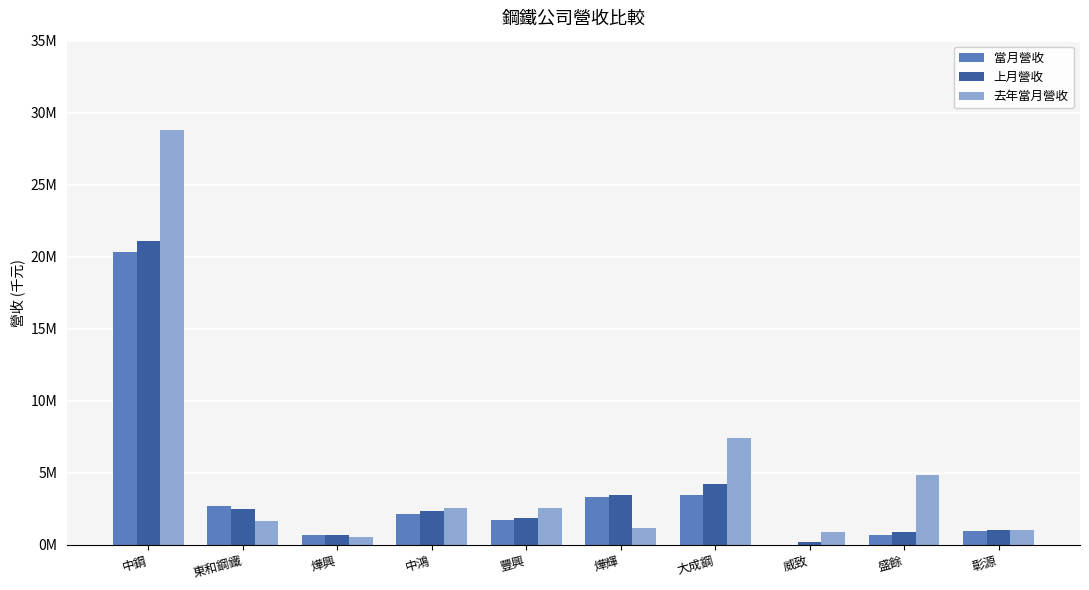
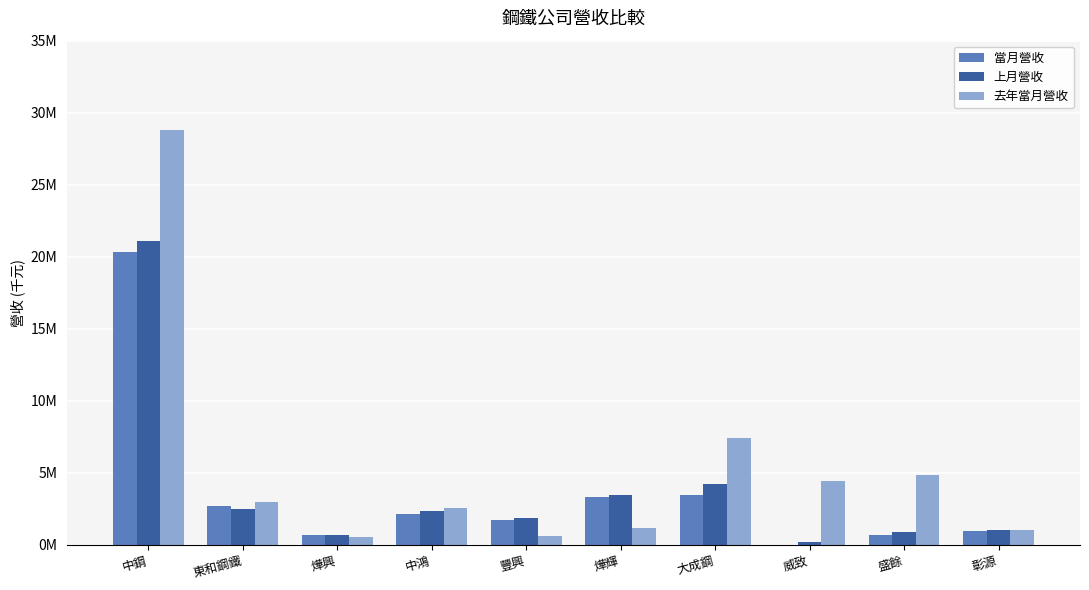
  {
    "去年當月營收": {
      "中鋼": 28800000,
-     "東和鋼鐵": 1700000,
+     "東和鋼鐵": 3000000,
      "燁興": 600000,
      "中鴻": 2500000,
-     "豐興": 2600000,
+     "豐興": 600000,
      "燁輝": 1200000,
      "大成鋼": 7400000,
-     "威致": 900000,
+     "威致": 4400000,
      "盛餘": 4900000,
      "彰源": 1000000
    }
  }
